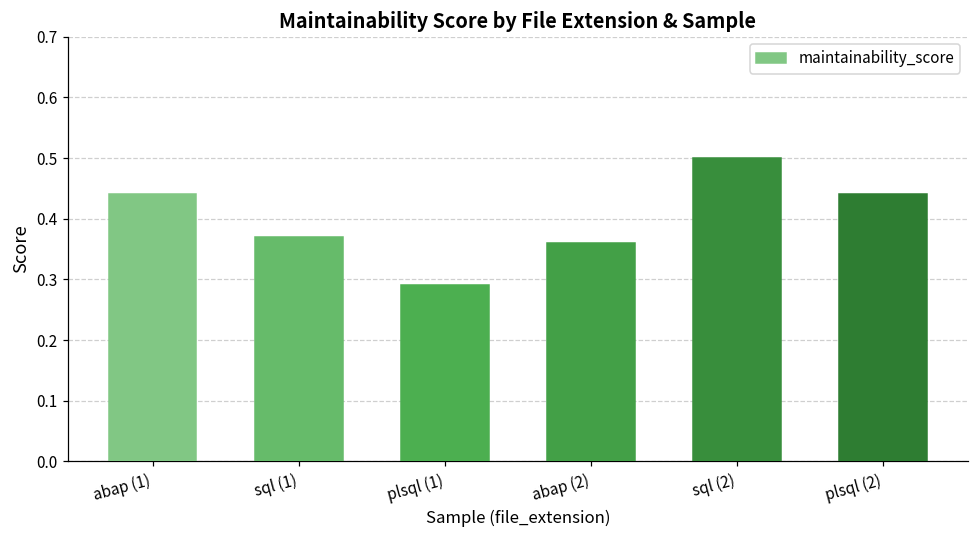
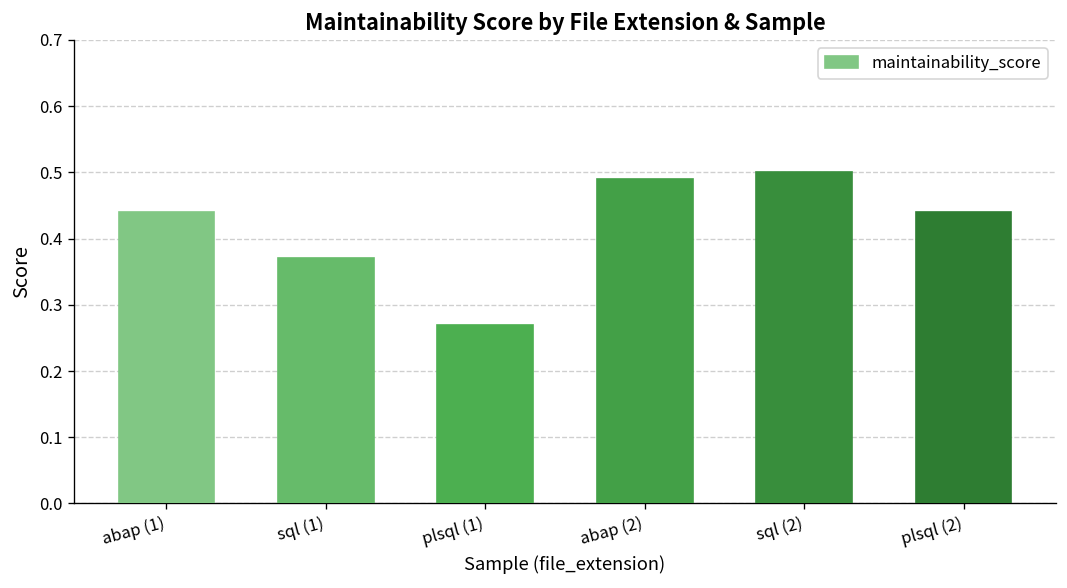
  {
    "abap (1)": 0.44,
    "sql (1)": 0.37,
-   "plsql (1)": 0.29,
-   "abap (2)": 0.36,
+   "plsql (1)": 0.27,
+   "abap (2)": 0.49,
    "sql (2)": 0.50,
    "plsql (2)": 0.44
  }
